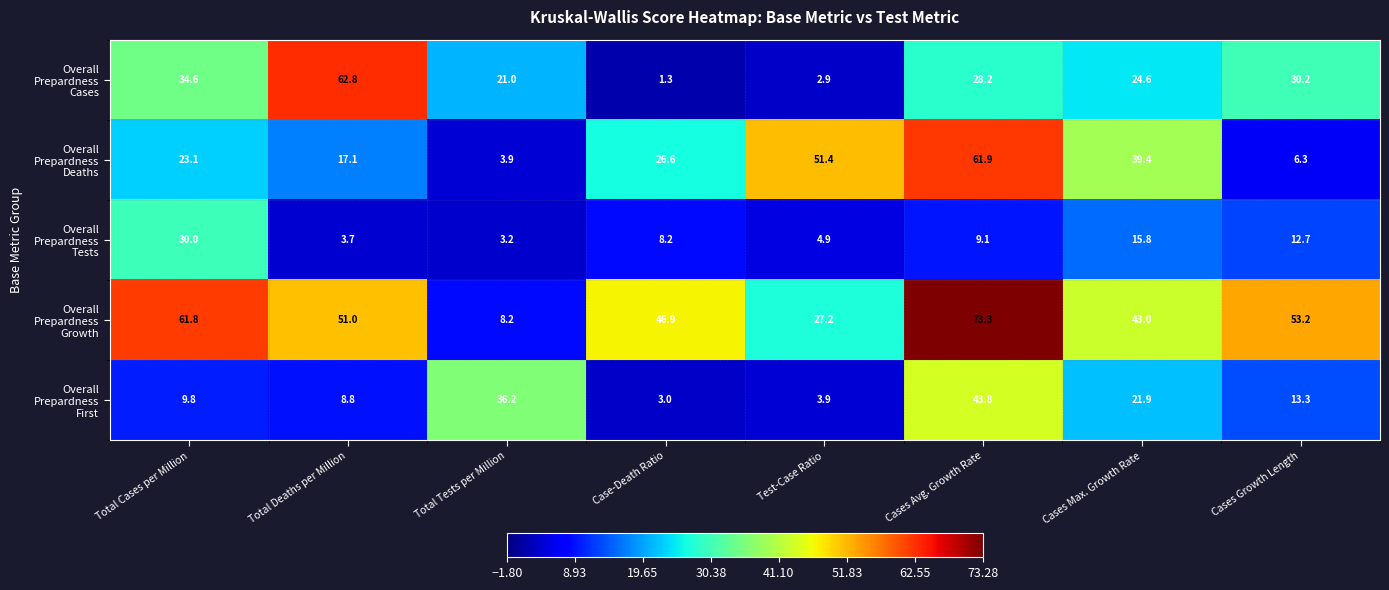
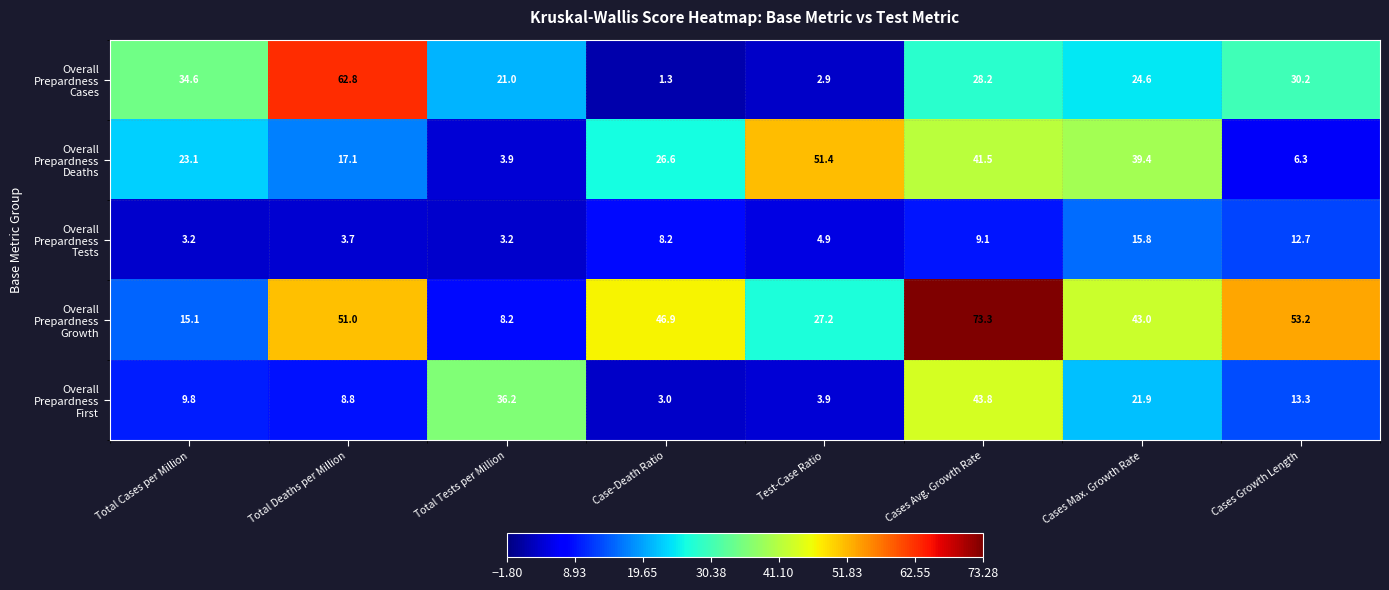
  {
    "Overall Prepardness Cases": {
      "Total Cases per Million": 34.6,
      "Total Deaths per Million": 62.8,
      "Total Tests per Million": 21.0,
      "Case-Death Ratio": 1.3,
      "Test-Case Ratio": 2.9,
      "Cases Avg. Growth Rate": 28.2,
      "Cases Max. Growth Rate": 24.6,
      "Cases Growth Length": 30.2
    },
    "Overall Prepardness Deaths": {
      "Total Cases per Million": 23.1,
      "Total Deaths per Million": 17.1,
      "Total Tests per Million": 3.9,
      "Case-Death Ratio": 26.6,
      "Test-Case Ratio": 51.4,
-     "Cases Avg. Growth Rate": 61.9,
+     "Cases Avg. Growth Rate": 41.5,
      "Cases Max. Growth Rate": 39.4,
      "Cases Growth Length": 6.3
    },
    "Overall Prepardness Tests": {
-     "Total Cases per Million": 30.0,
+     "Total Cases per Million": 3.2,
      "Total Deaths per Million": 3.7,
      "Total Tests per Million": 3.2,
      "Case-Death Ratio": 8.2,
      "Test-Case Ratio": 4.9,
      "Cases Avg. Growth Rate": 9.1,
      "Cases Max. Growth Rate": 15.8,
      "Cases Growth Length": 12.7
    },
    "Overall Prepardness Growth": {
-     "Total Cases per Million": 61.8,
+     "Total Cases per Million": 15.1,
      "Total Deaths per Million": 51.0,
      "Total Tests per Million": 8.2,
      "Case-Death Ratio": 46.9,
      "Test-Case Ratio": 27.2,
      "Cases Avg. Growth Rate": 73.3,
      "Cases Max. Growth Rate": 43.0,
      "Cases Growth Length": 53.2
    },
    "Overall Prepardness First": {
      "Total Cases per Million": 9.8,
      "Total Deaths per Million": 8.8,
      "Total Tests per Million": 36.2,
      "Case-Death Ratio": 3.0,
      "Test-Case Ratio": 3.9,
      "Cases Avg. Growth Rate": 43.8,
      "Cases Max. Growth Rate": 21.9,
      "Cases Growth Length": 13.3
    }
  }
